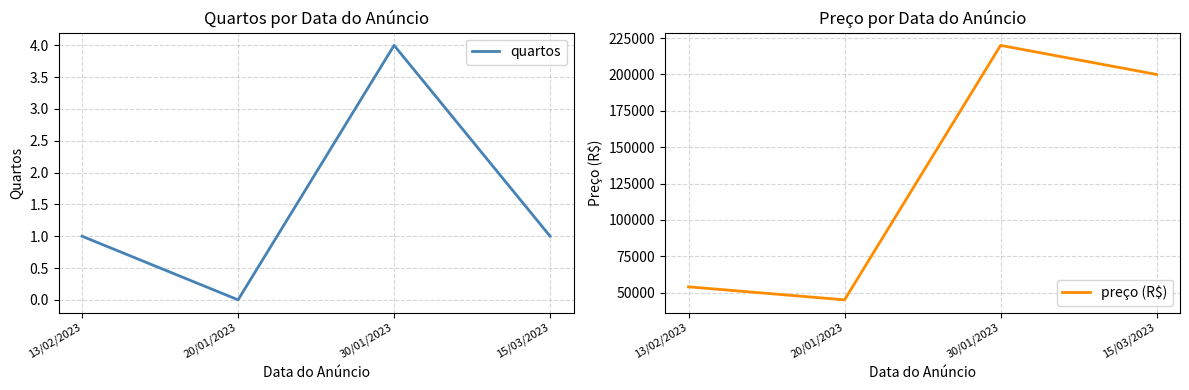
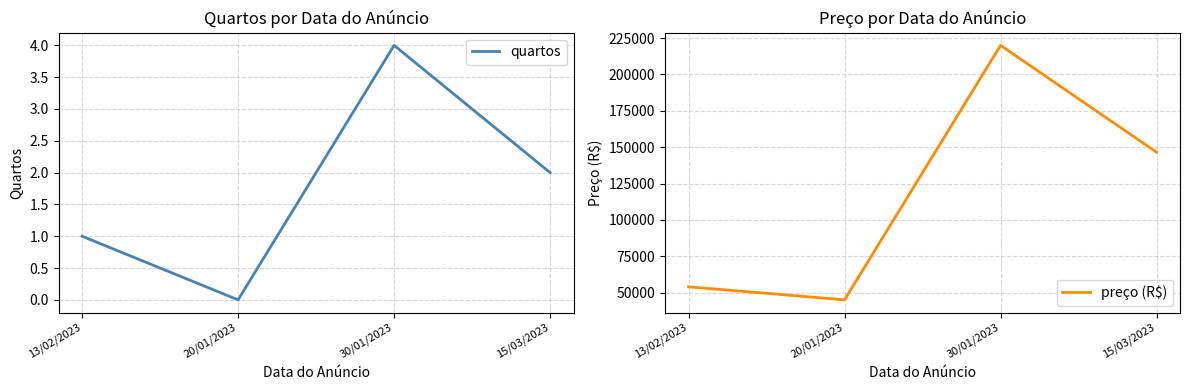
  {
    "Quartos por Data do Anúncio": {
      "13/02/2023": 1,
      "20/01/2023": 0,
      "30/01/2023": 4,
-     "15/03/2023": 1
+     "15/03/2023": 2
    },
    "Preço por Data do Anúncio": {
      "13/02/2023": 54000,
      "20/01/2023": 45000,
      "30/01/2023": 220000,
-     "15/03/2023": 200000
+     "15/03/2023": 146000
    }
  }
